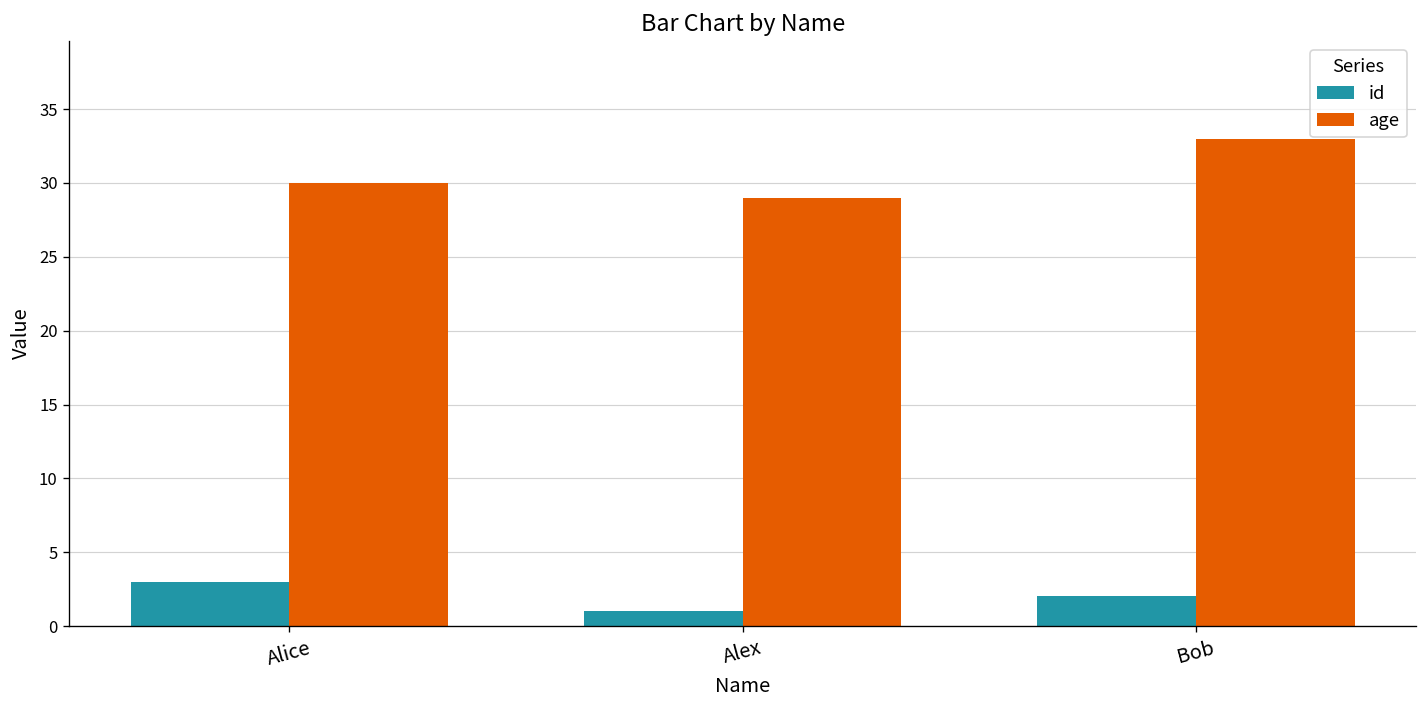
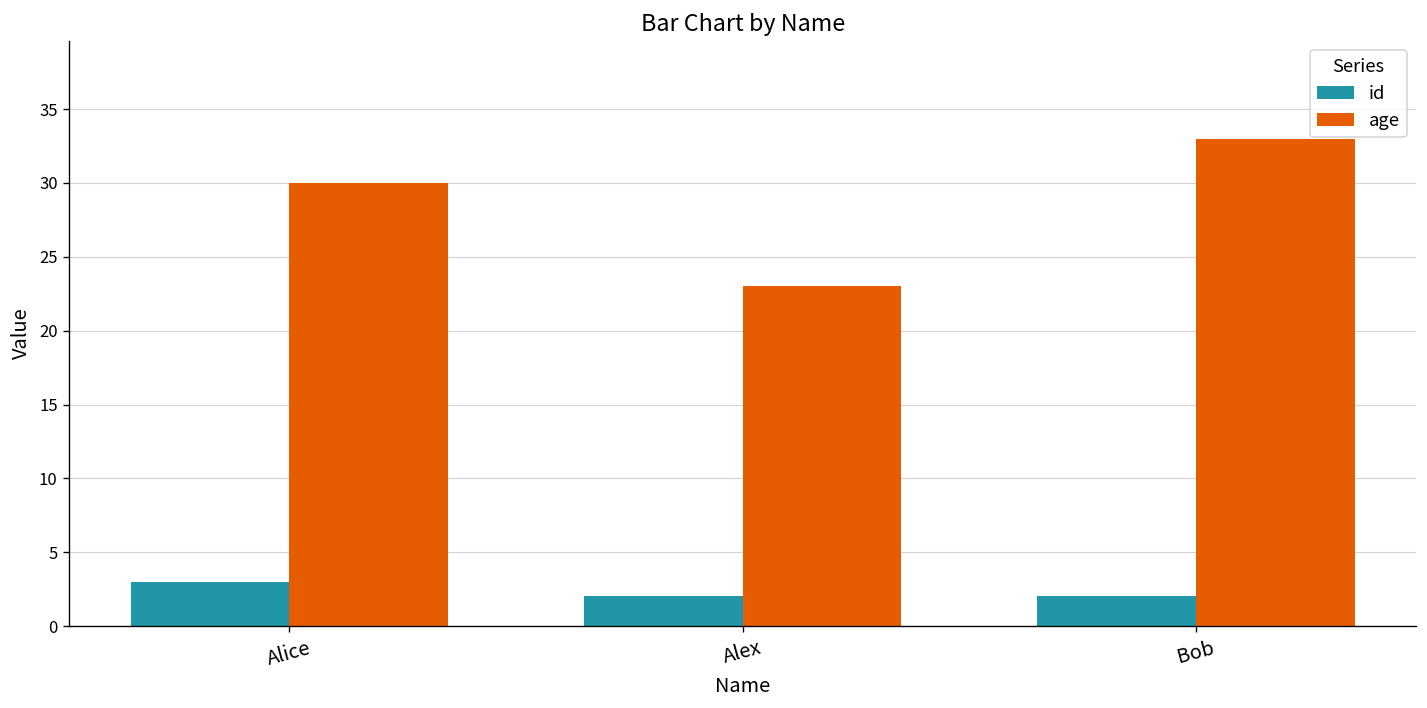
  {
    "id": {
      "Alice": 3,
-     "Alex": 1,
+     "Alex": 2,
      "Bob": 2
    },
    "age": {
      "Alice": 30,
-     "Alex": 29,
+     "Alex": 23,
      "Bob": 33
    }
  }
